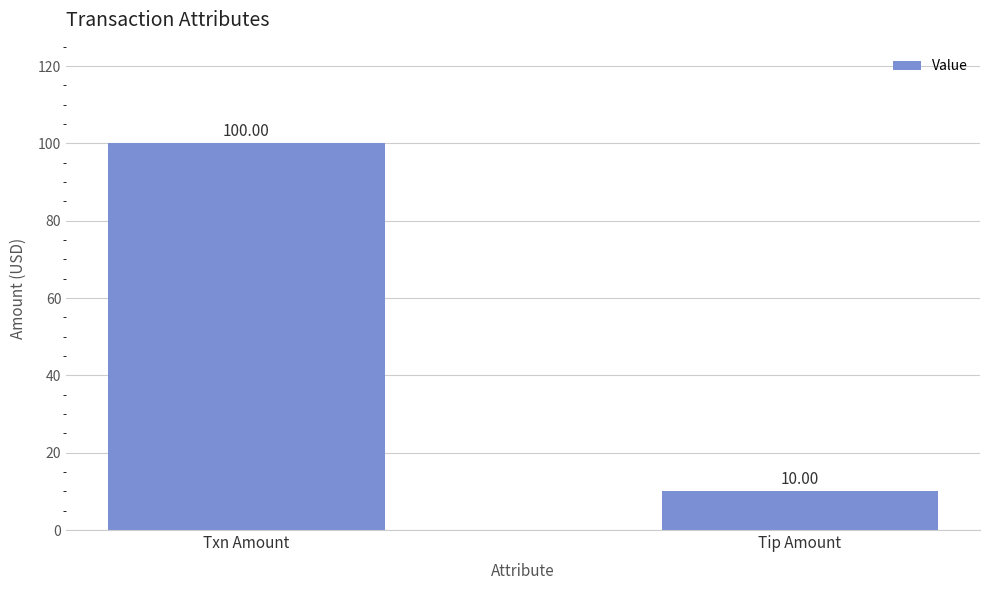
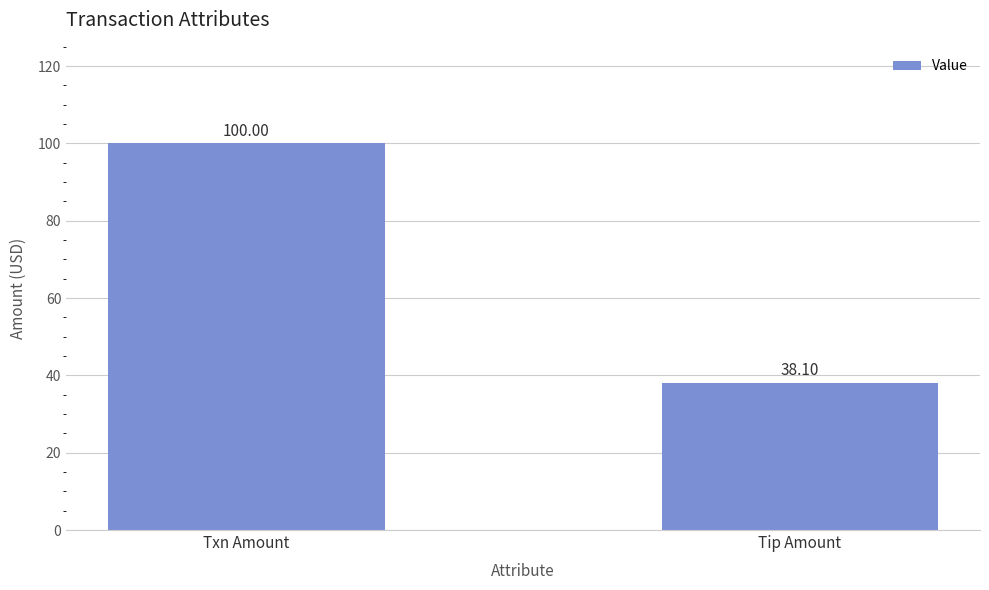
  {
    "Txn Amount": 100.00,
-   "Tip Amount": 10.00
+   "Tip Amount": 38.10
  }
